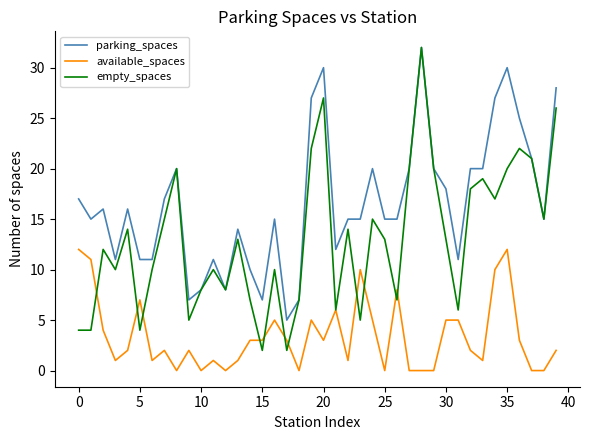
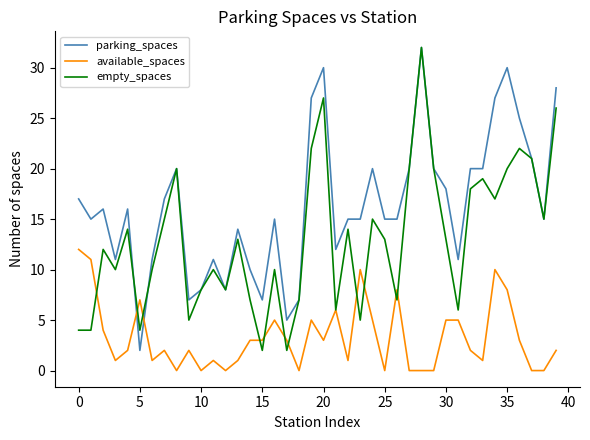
  {
    "parking_spaces": {
      "0": 17,
-     "5": 11,
+     "5": 2,
      "15": 7,
      "20": 30,
      "25": 15,
      "30": 18,
      "35": 30
    },
    "available_spaces": {
      "0": 12,
      "5": 7,
      "10": 0,
      "15": 3,
      "20": 3,
      "25": 0,
      "30": 5,
-     "35": 12
+     "35": 8
    },
    "empty_spaces": {
      "0": 4,
      "5": 4,
      "15": 2,
      "20": 27,
      "25": 13,
      "30": 13,
      "35": 20
    }
  }
